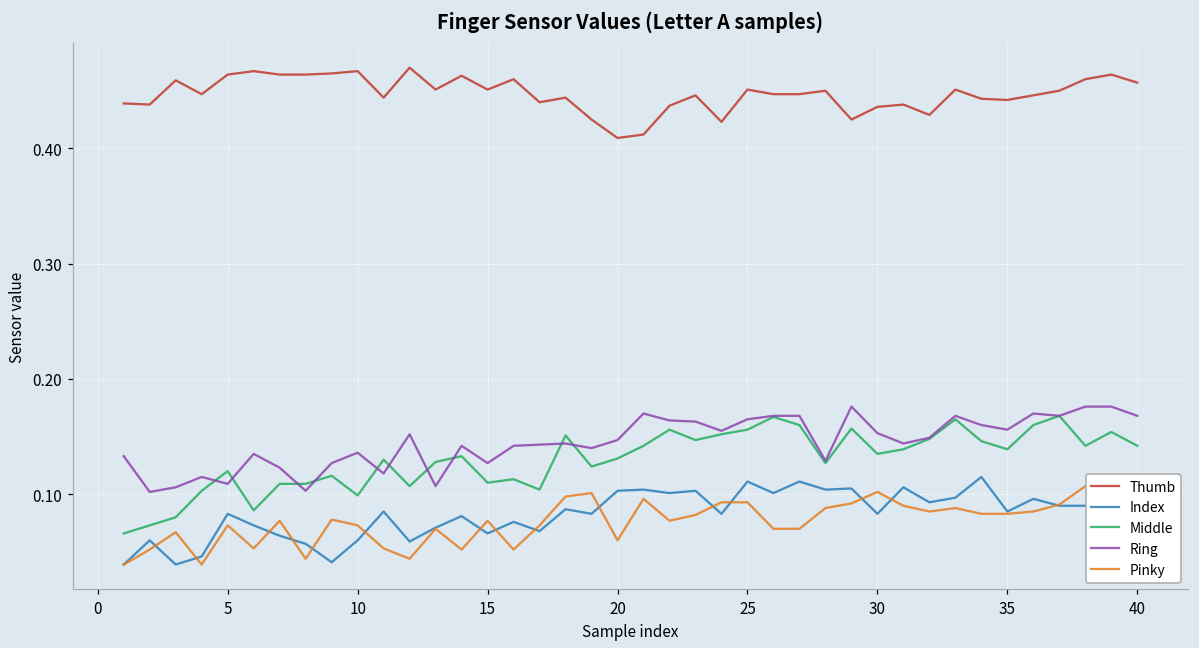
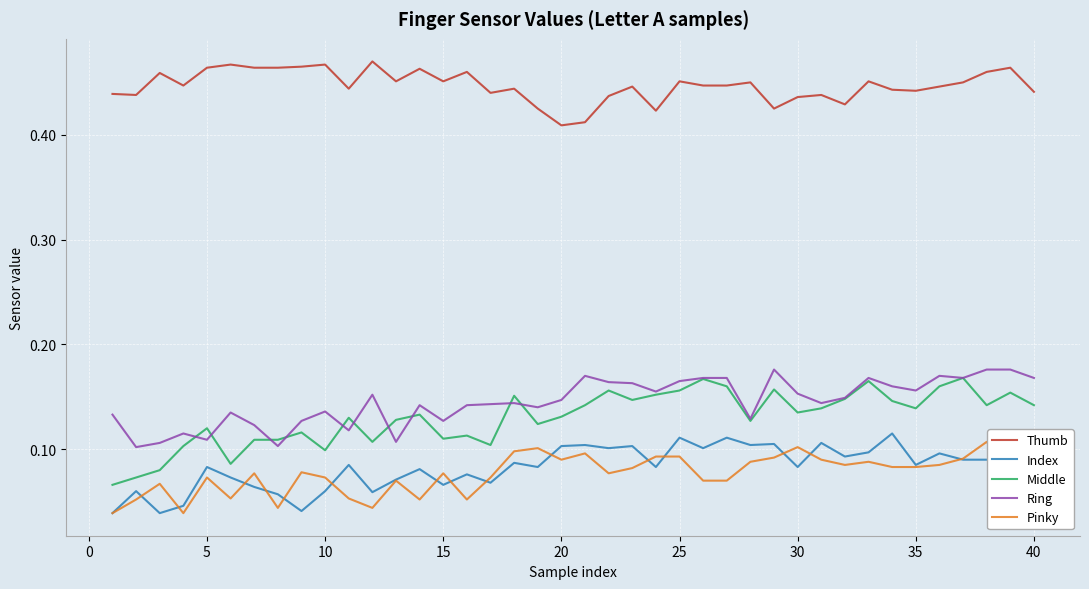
  {
    "Thumb": {
      "5": 0.464,
      "10": 0.467,
      "15": 0.451,
      "20": 0.409,
      "25": 0.451,
      "30": 0.436,
      "35": 0.442,
-     "40": 0.457
+     "40": 0.441
    },
    "Index": {
      "5": 0.083,
      "10": 0.060,
      "15": 0.066,
      "20": 0.103,
      "25": 0.111,
      "30": 0.083
    },
    "Middle": {
      "5": 0.120,
      "10": 0.099,
      "15": 0.110,
      "20": 0.131,
      "25": 0.156,
      "30": 0.135,
      "35": 0.139,
      "40": 0.142
    },
    "Ring": {
      "5": 0.109,
      "10": 0.136,
      "15": 0.127,
      "20": 0.147,
      "25": 0.165,
      "30": 0.153,
      "35": 0.156,
      "40": 0.168
    },
    "Pinky": {
      "5": 0.073,
      "10": 0.073,
      "15": 0.077,
-     "20": 0.06,
+     "20": 0.09,
      "25": 0.093,
      "30": 0.10
    }
  }
